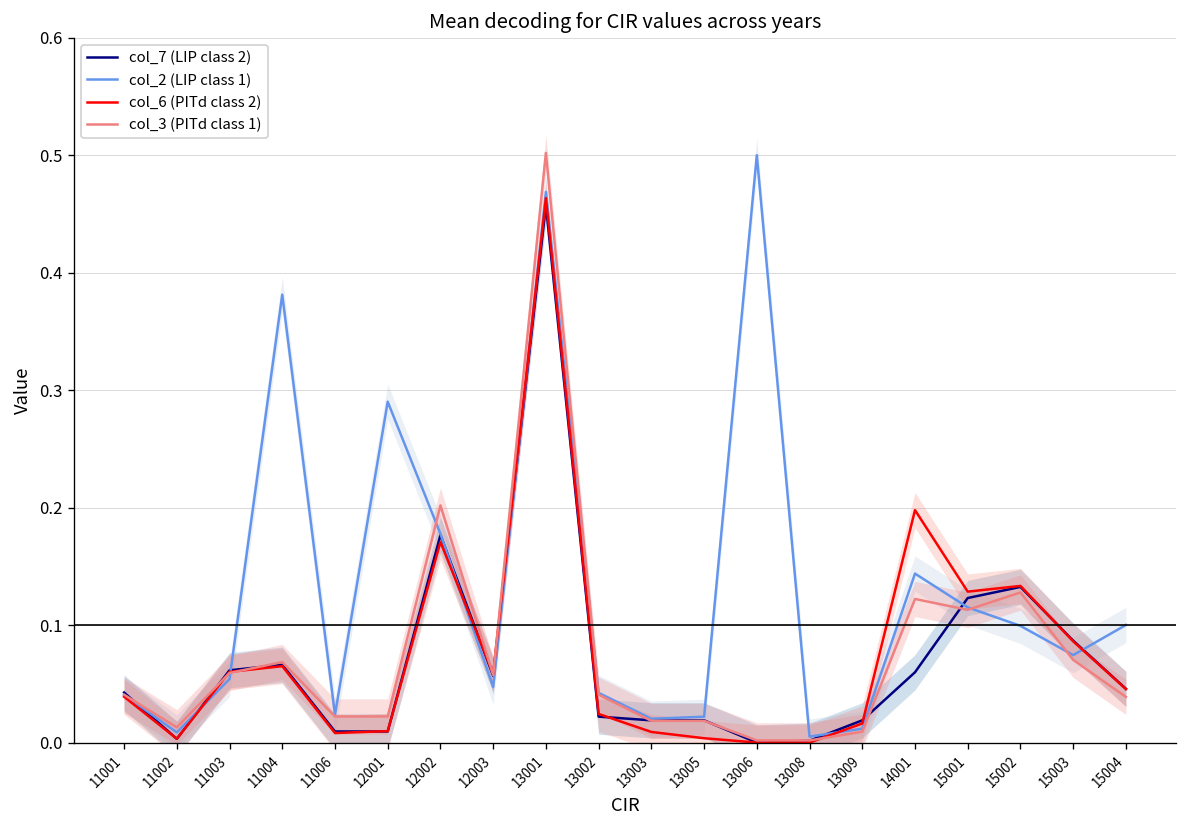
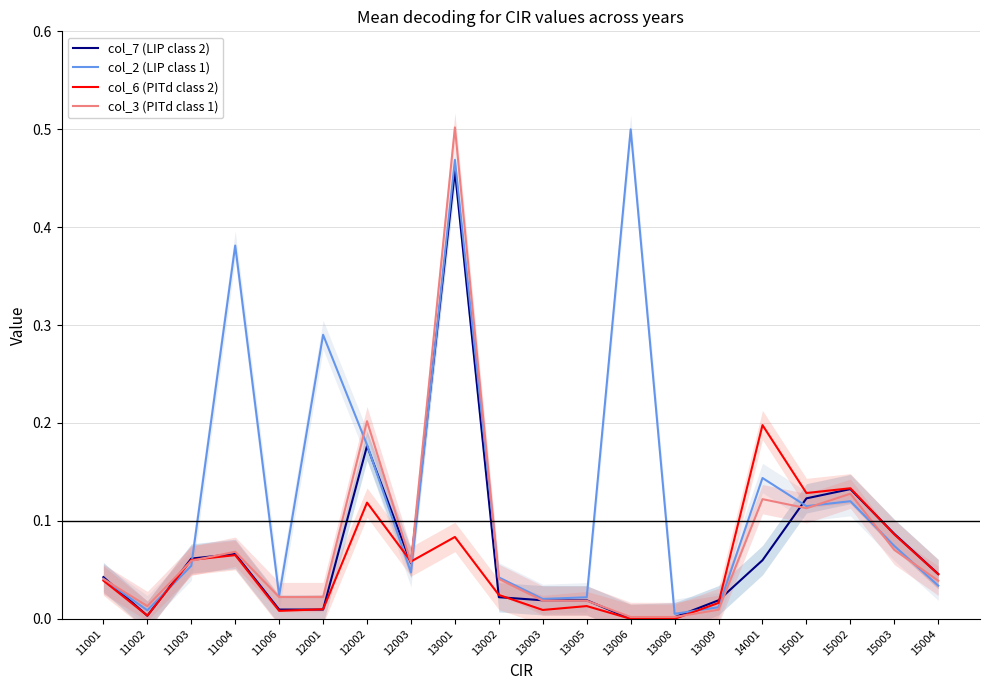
  {
    "col_7 (LIP class 2)": {
      "13001": 0.46,
      "13009": 0.02,
      "14001": 0.06,
      "15001": 0.12
    },
    "col_2 (LIP class 1)": {
      "11002": 0.01,
      "11003": 0.05,
      "11004": 0.38,
      "12001": 0.29,
      "12003": 0.05,
      "13001": 0.47,
      "13005": 0.02,
      "13006": 0.50,
      "13008": 0.01,
      "13009": 0.01,
      "14001": 0.14,
-     "15002": 0.10,
+     "15002": 0.12,
      "15003": 0.07,
-     "15004": 0.10
+     "15004": 0.03
    },
    "col_6 (PITd class 2)": {
-     "12002": 0.17,
-     "13001": 0.46,
+     "12002": 0.12,
+     "13001": 0.08,
      "13003": 0.01,
-     "13005": 0.00,
+     "13005": 0.01,
      "13009": 0.02,
      "14001": 0.20
    }
  }
